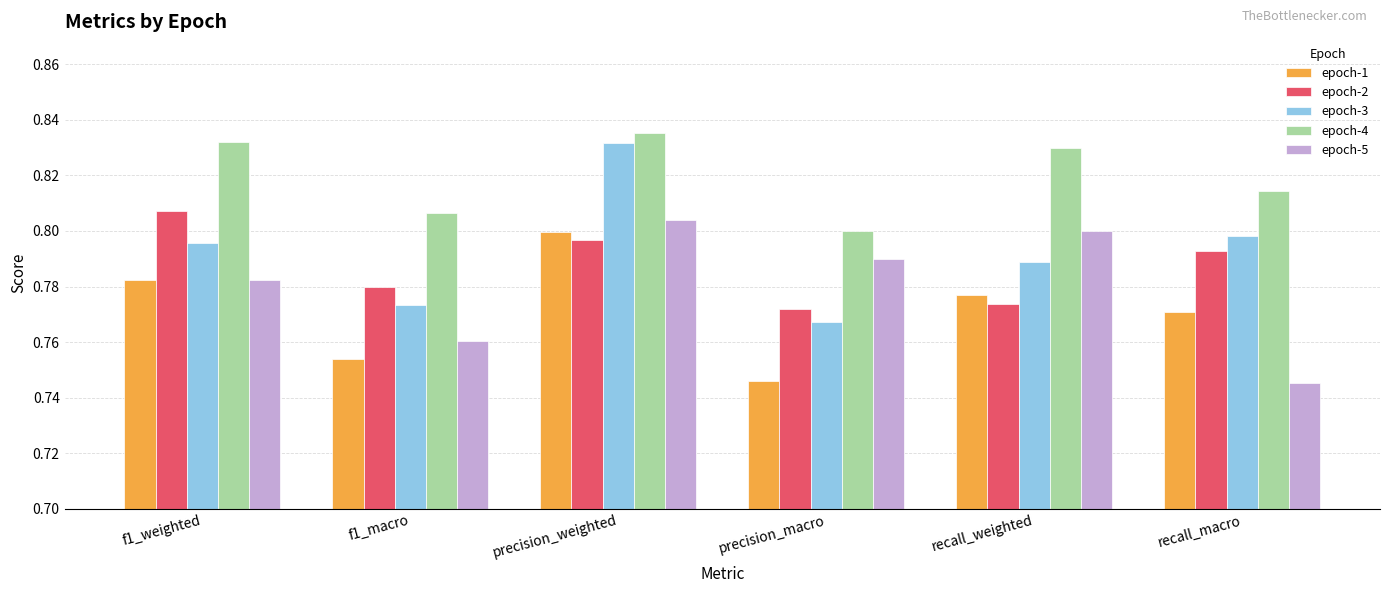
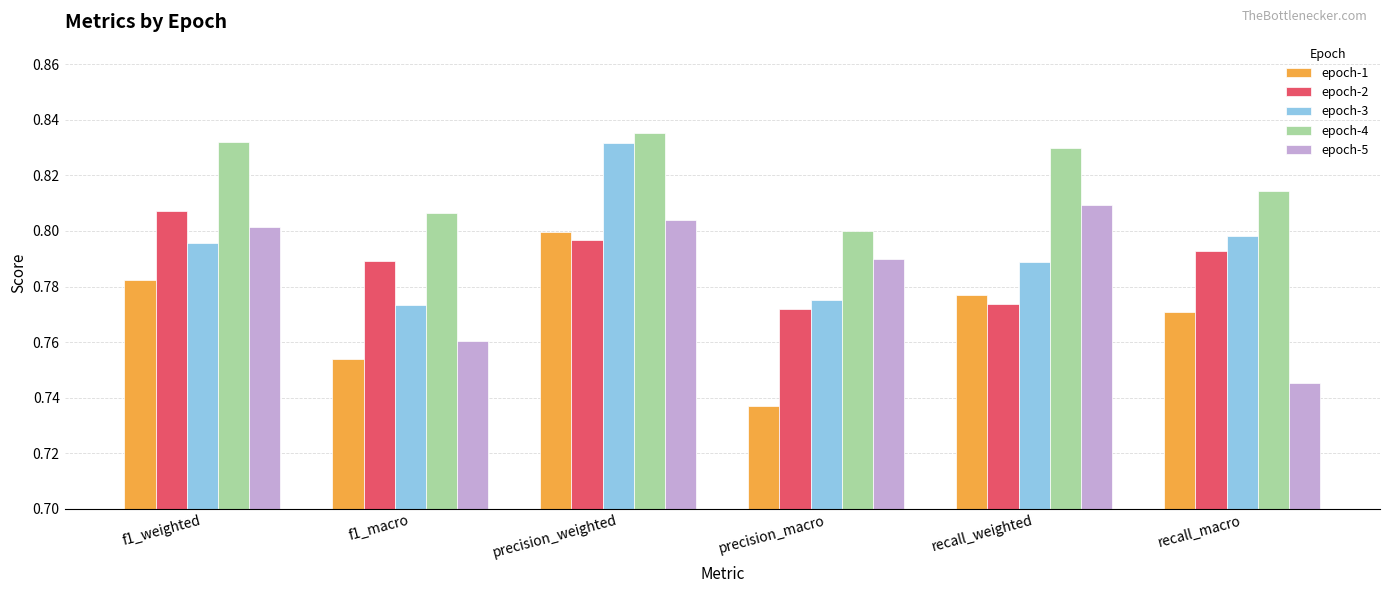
  {
    "epoch-1": {
      "f1_weighted": 0.782,
      "f1_macro": 0.754,
      "precision_weighted": 0.800,
-     "precision_macro": 0.746,
+     "precision_macro": 0.737,
      "recall_weighted": 0.777,
      "recall_macro": 0.771
    },
    "epoch-2": {
      "f1_weighted": 0.807,
-     "f1_macro": 0.780,
+     "f1_macro": 0.789,
      "precision_weighted": 0.797,
      "precision_macro": 0.772,
      "recall_weighted": 0.774,
      "recall_macro": 0.793
    },
    "epoch-3": {
      "f1_weighted": 0.796,
      "f1_macro": 0.773,
      "precision_weighted": 0.832,
-     "precision_macro": 0.767,
+     "precision_macro": 0.775,
      "recall_weighted": 0.789,
      "recall_macro": 0.798
    },
    "epoch-4": {
      "f1_weighted": 0.832,
      "f1_macro": 0.806,
      "precision_weighted": 0.835,
      "precision_macro": 0.800,
      "recall_weighted": 0.830,
      "recall_macro": 0.814
    },
    "epoch-5": {
-     "f1_weighted": 0.782,
+     "f1_weighted": 0.801,
      "f1_macro": 0.761,
      "precision_weighted": 0.804,
      "precision_macro": 0.790,
-     "recall_weighted": 0.800,
+     "recall_weighted": 0.809,
      "recall_macro": 0.745
    }
  }
